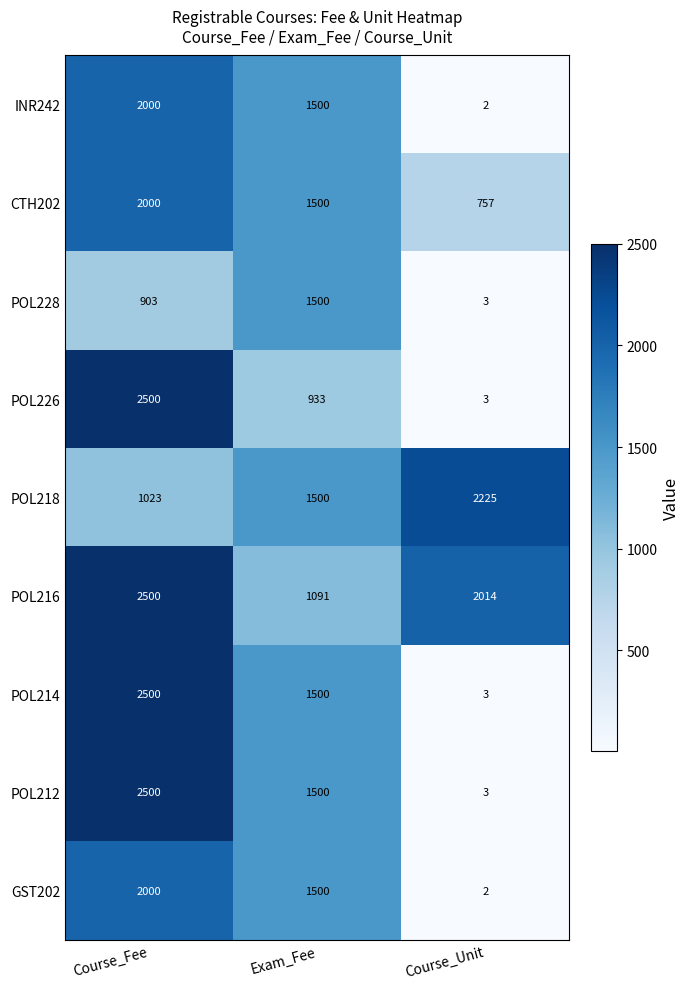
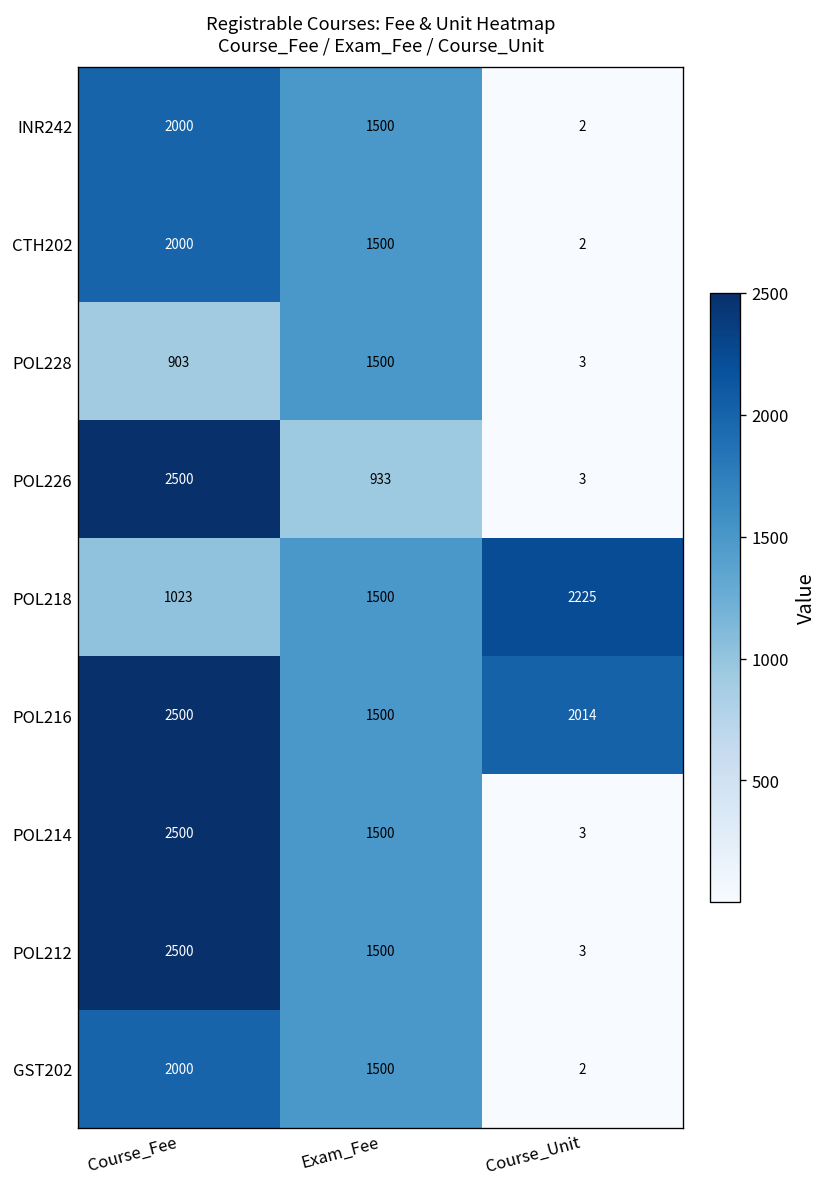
  {
    "INR242": {
      "Course_Fee": 2000,
      "Exam_Fee": 1500,
      "Course_Unit": 2
    },
    "CTH202": {
      "Course_Fee": 2000,
      "Exam_Fee": 1500,
-     "Course_Unit": 757
+     "Course_Unit": 2
    },
    "POL228": {
      "Course_Fee": 903,
      "Exam_Fee": 1500,
      "Course_Unit": 3
    },
    "POL226": {
      "Course_Fee": 2500,
      "Exam_Fee": 933,
      "Course_Unit": 3
    },
    "POL218": {
      "Course_Fee": 1023,
      "Exam_Fee": 1500,
      "Course_Unit": 2225
    },
    "POL216": {
      "Course_Fee": 2500,
-     "Exam_Fee": 1091,
+     "Exam_Fee": 1500,
      "Course_Unit": 2014
    },
    "POL214": {
      "Course_Fee": 2500,
      "Exam_Fee": 1500,
      "Course_Unit": 3
    },
    "POL212": {
      "Course_Fee": 2500,
      "Exam_Fee": 1500,
      "Course_Unit": 3
    },
    "GST202": {
      "Course_Fee": 2000,
      "Exam_Fee": 1500,
      "Course_Unit": 2
    }
  }
